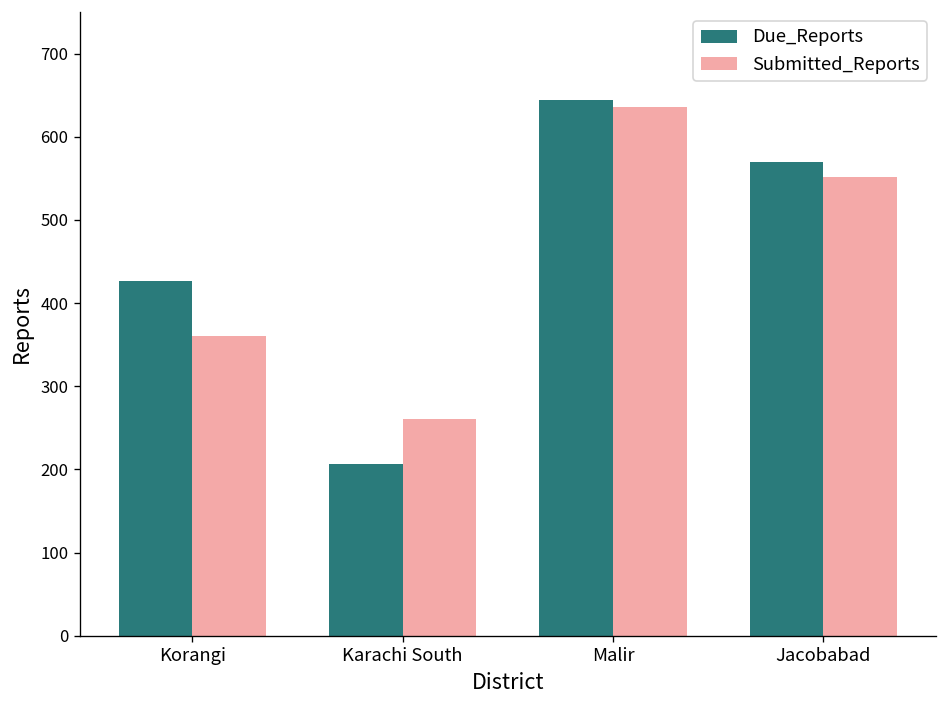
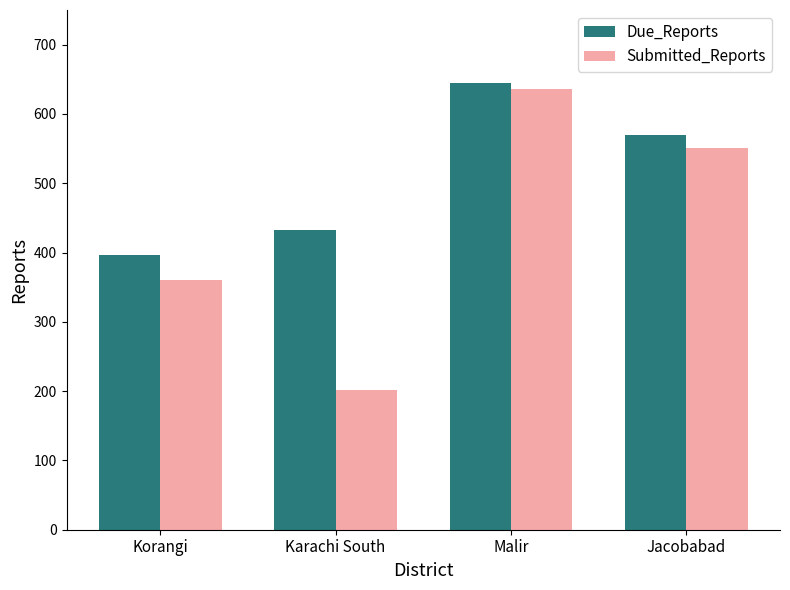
  {
    "Due_Reports": {
-     "Korangi": 430,
-     "Karachi South": 210,
+     "Korangi": 400,
+     "Karachi South": 430,
      "Malir": 640,
      "Jacobabad": 570
    },
    "Submitted_Reports": {
      "Korangi": 360,
-     "Karachi South": 260,
+     "Karachi South": 200,
      "Malir": 640,
      "Jacobabad": 550
    }
  }
